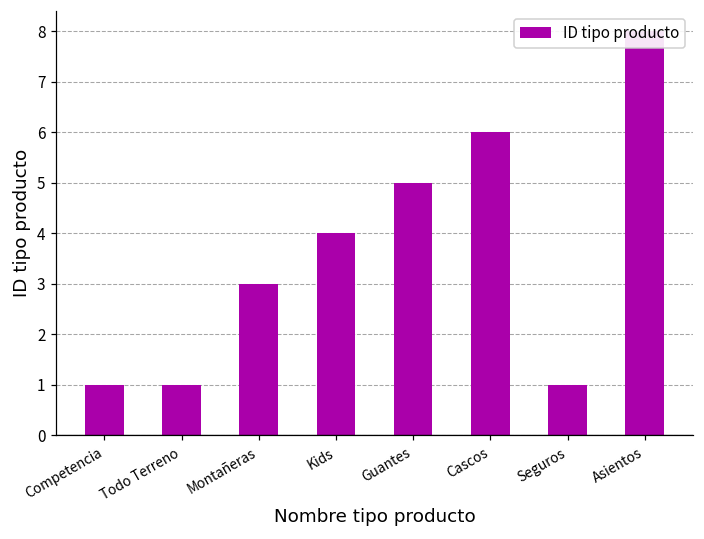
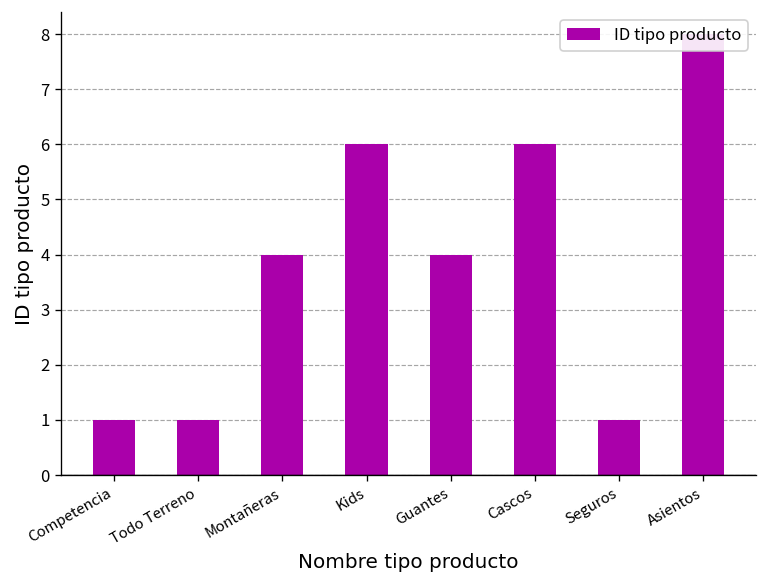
  {
    "Competencia": 1,
    "Todo Terreno": 1,
-   "Montañeras": 3,
-   "Kids": 4,
-   "Guantes": 5,
+   "Montañeras": 4,
+   "Kids": 6,
+   "Guantes": 4,
    "Cascos": 6,
    "Seguros": 1
  }
